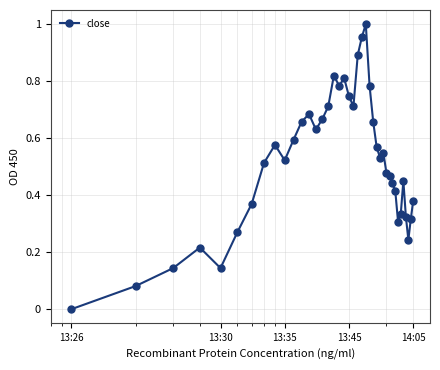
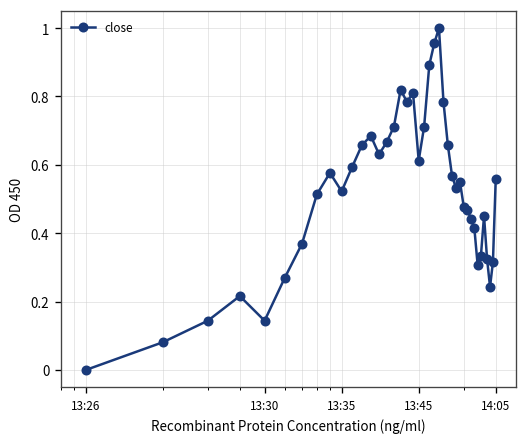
  {
    "13:26": 0.00,
    "13:30": 0.14,
    "13:35": 0.52,
-   "13:45": 0.75,
-   "14:05": 0.38
+   "13:45": 0.61,
+   "14:05": 0.56
  }
